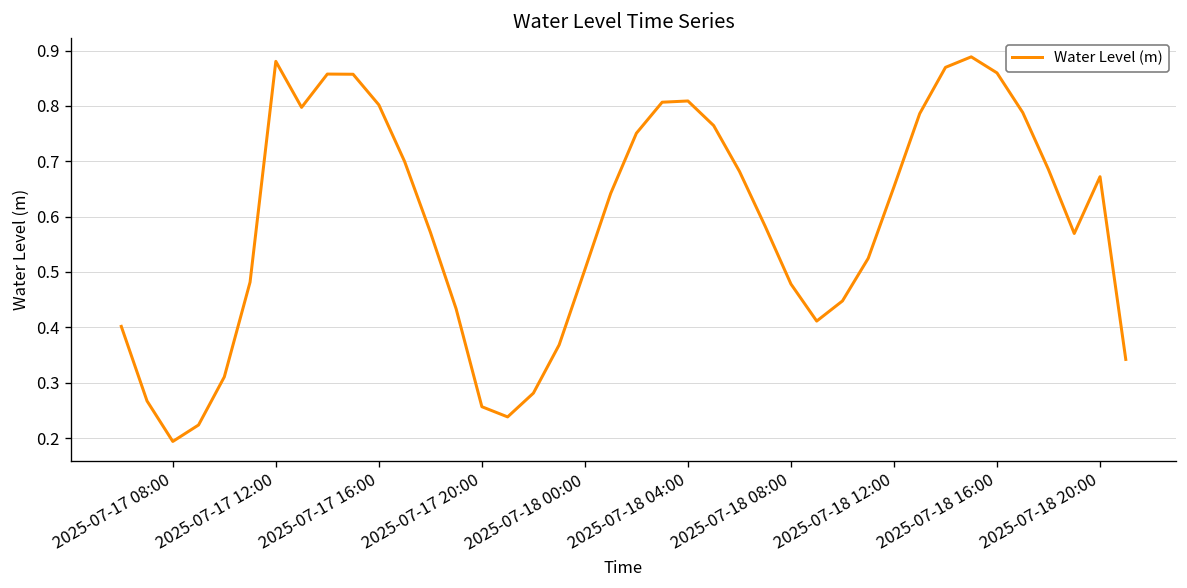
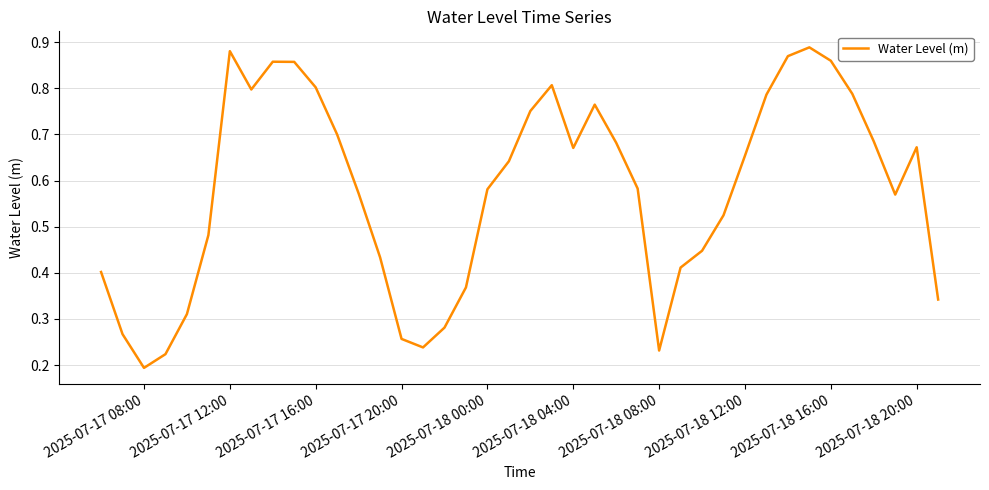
  {
    "2025-07-17 08:00": 0.19,
    "2025-07-17 12:00": 0.88,
    "2025-07-17 16:00": 0.80,
    "2025-07-17 20:00": 0.26,
-   "2025-07-18 00:00": 0.50,
-   "2025-07-18 04:00": 0.81,
-   "2025-07-18 08:00": 0.48,
+   "2025-07-18 00:00": 0.58,
+   "2025-07-18 04:00": 0.67,
+   "2025-07-18 08:00": 0.23,
    "2025-07-18 12:00": 0.65,
    "2025-07-18 16:00": 0.86,
    "2025-07-18 20:00": 0.67
  }
